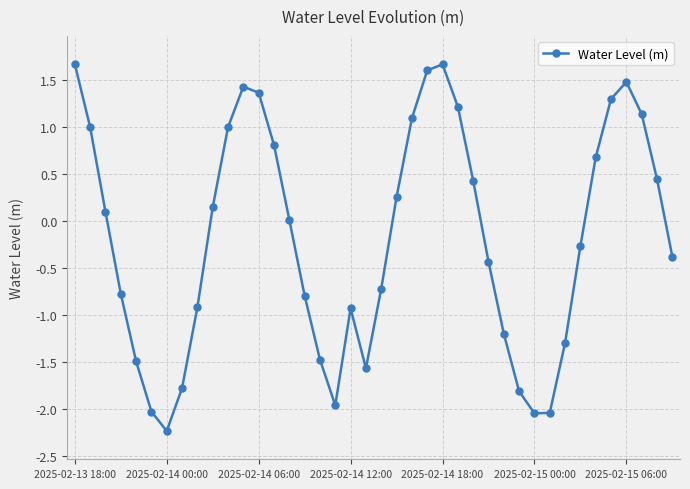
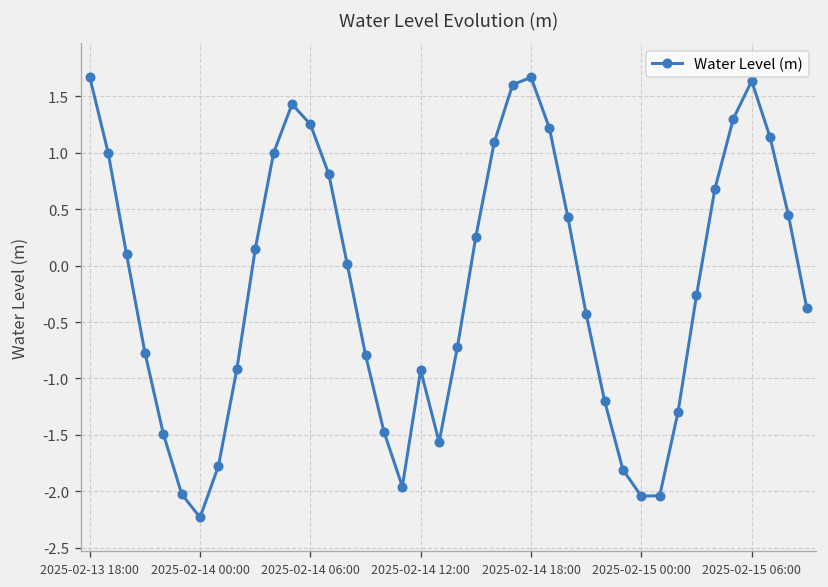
  {
    "2025-02-13 18:00": 1.7,
    "2025-02-14 00:00": -2.2,
-   "2025-02-14 06:00": 1.4,
+   "2025-02-14 06:00": 1.3,
    "2025-02-14 12:00": -0.9,
    "2025-02-14 18:00": 1.7,
    "2025-02-15 00:00": -2.0,
-   "2025-02-15 06:00": 1.5
+   "2025-02-15 06:00": 1.6
  }
